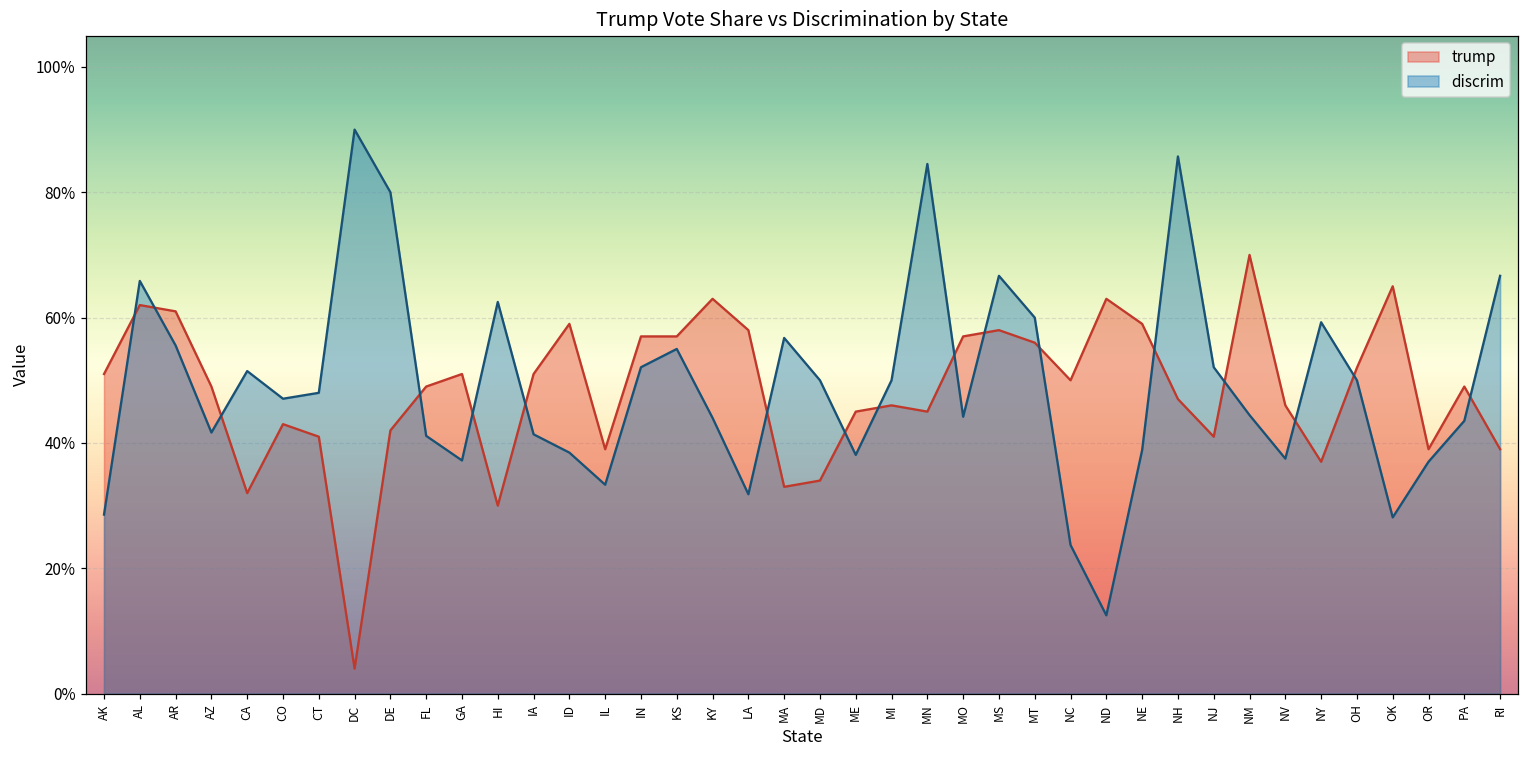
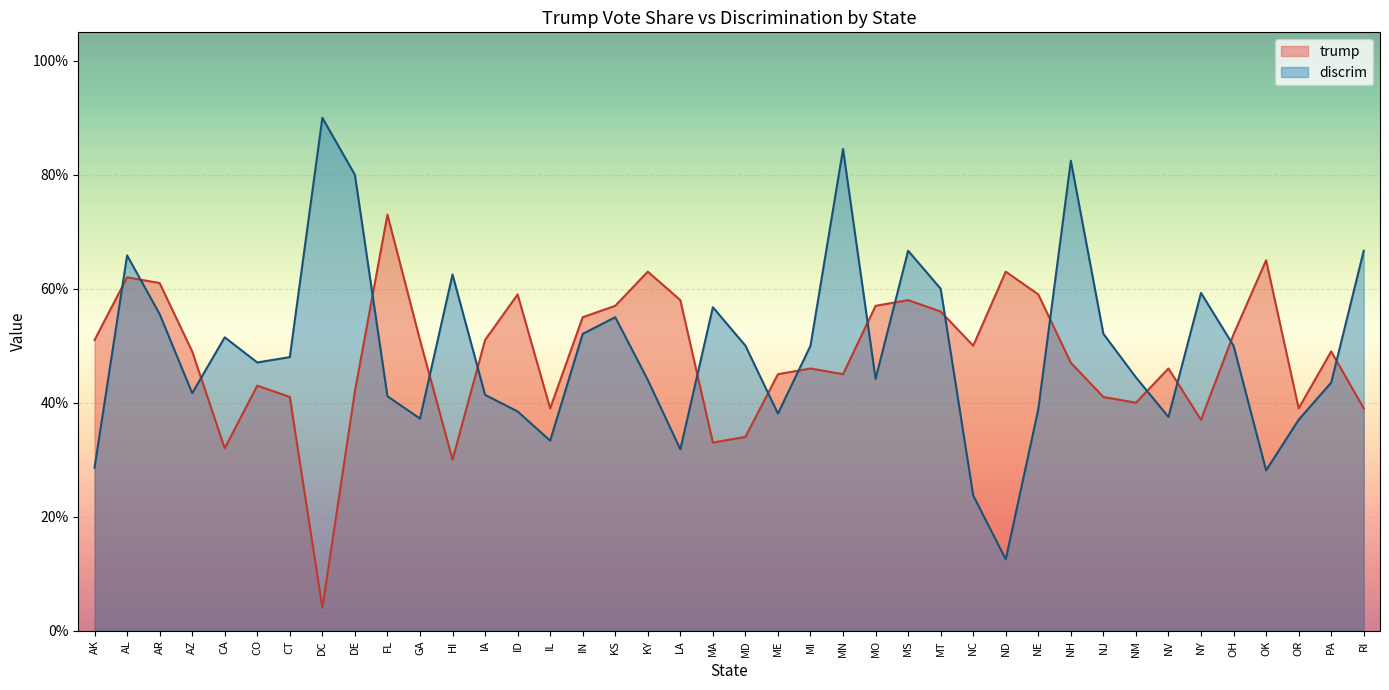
  {
    "trump": {
      "AK": "51%",
      "AL": "62%",
      "AR": "61%",
      "AZ": "49%",
      "CA": "32%",
      "CO": "43%",
      "CT": "41%",
      "DC": "4%",
      "DE": "42%",
-     "FL": "49%",
+     "FL": "73%",
      "GA": "51%",
      "HI": "30%",
      "IA": "51%",
      "ID": "59%",
      "IL": "39%",
-     "IN": "57%",
+     "IN": "55%",
      "KS": "57%",
      "KY": "63%",
      "LA": "58%",
      "MA": "33%",
      "MD": "34%",
      "ME": "45%",
      "MI": "46%",
      "MN": "45%",
      "MO": "57%",
      "MS": "58%",
      "MT": "56%",
      "NC": "50%",
      "ND": "63%",
      "NE": "59%",
      "NH": "47%",
      "NJ": "41%",
-     "NM": "70%",
+     "NM": "40%",
      "NV": "46%",
      "NY": "37%",
      "OH": "52%",
      "OK": "65%",
      "OR": "39%",
      "PA": "49%",
      "RI": "39%"
    },
    "discrim": {
      "AK": "29%",
      "AL": "66%",
      "AR": "56%",
      "AZ": "42%",
      "CA": "51%",
      "CO": "47%",
      "CT": "48%",
      "DC": "90%",
      "DE": "80%",
      "FL": "41%",
      "GA": "37%",
      "HI": "63%",
      "IA": "41%",
      "ID": "38%",
      "IL": "33%",
      "IN": "52%",
      "KS": "55%",
      "KY": "44%",
      "LA": "32%",
      "MA": "57%",
      "MD": "50%",
      "ME": "38%",
      "MI": "50%",
      "MN": "85%",
      "MO": "44%",
      "MS": "67%",
      "MT": "60%",
      "NC": "24%",
      "ND": "13%",
      "NE": "39%",
-     "NH": "86%",
+     "NH": "82%",
      "NJ": "52%",
      "NM": "44%",
      "NV": "38%",
      "NY": "59%",
      "OH": "50%",
      "OK": "28%",
      "OR": "37%",
      "PA": "44%",
      "RI": "67%"
    }
  }
